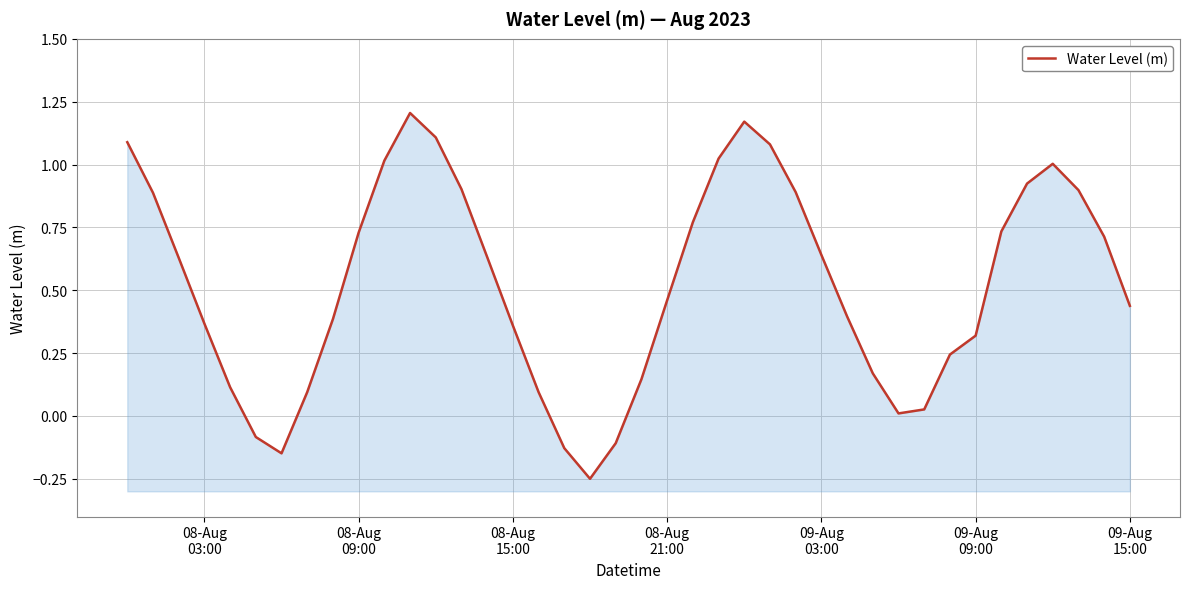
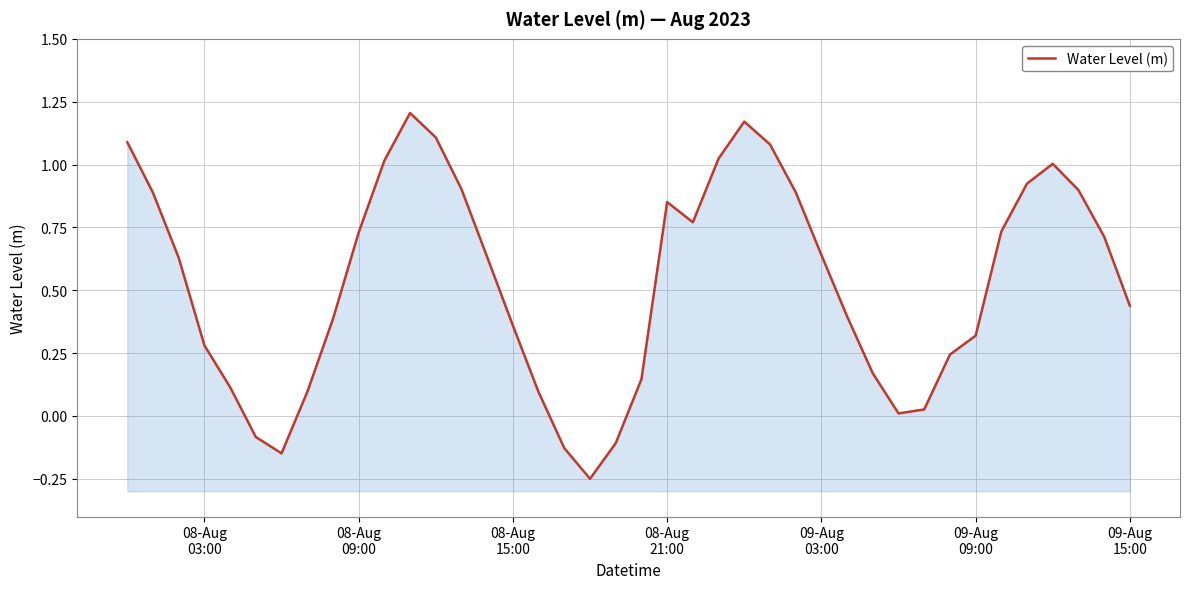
  {
-   "08-Aug 03:00": 0.37,
+   "08-Aug 03:00": 0.28,
    "08-Aug 09:00": 0.73,
    "08-Aug 15:00": 0.36,
-   "08-Aug 21:00": 0.46,
+   "08-Aug 21:00": 0.85,
    "09-Aug 03:00": 0.64,
    "09-Aug 09:00": 0.32,
    "09-Aug 15:00": 0.44
  }
